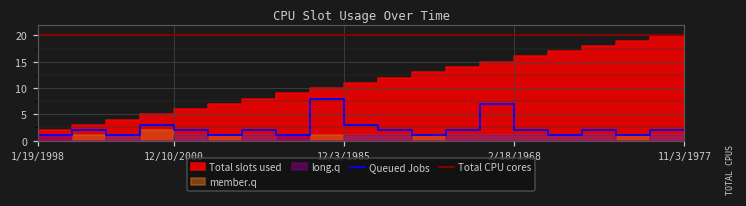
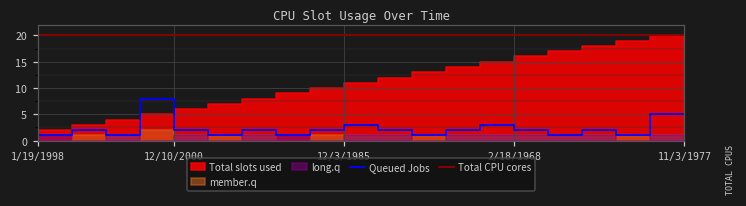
  {
    "Queued Jobs": {
-     "12/10/2000": 3,
-     "12/3/1985": 8,
-     "2/18/1968": 7,
-     "11/3/1977": 2
+     "12/10/2000": 8,
+     "12/3/1985": 2,
+     "2/18/1968": 3,
+     "11/3/1977": 5
    },
    "Total CPU cores": {
      "1/19/1998": 20,
      "12/10/2000": 20,
      "12/3/1985": 20,
      "2/18/1968": 20
    }
  }
